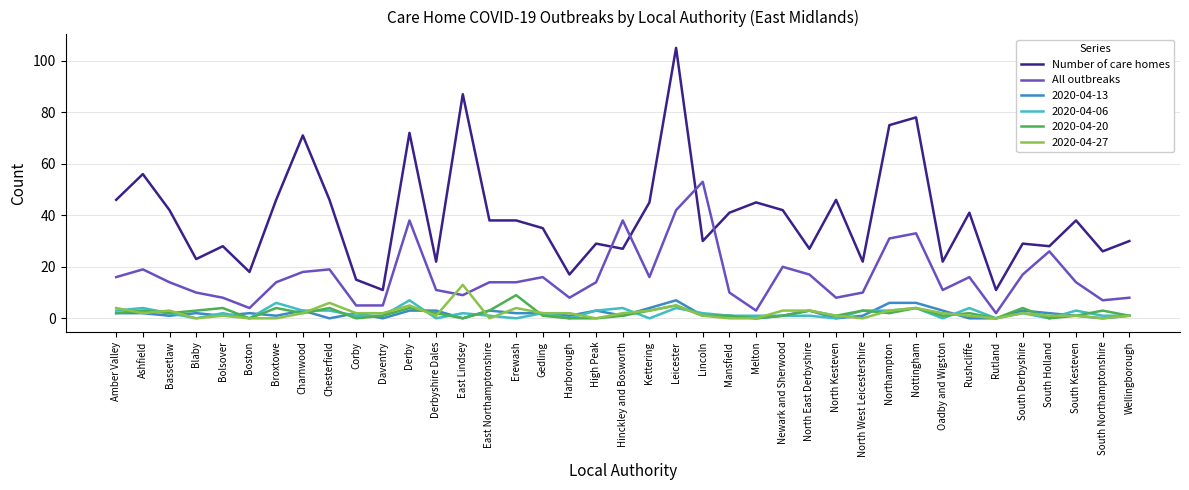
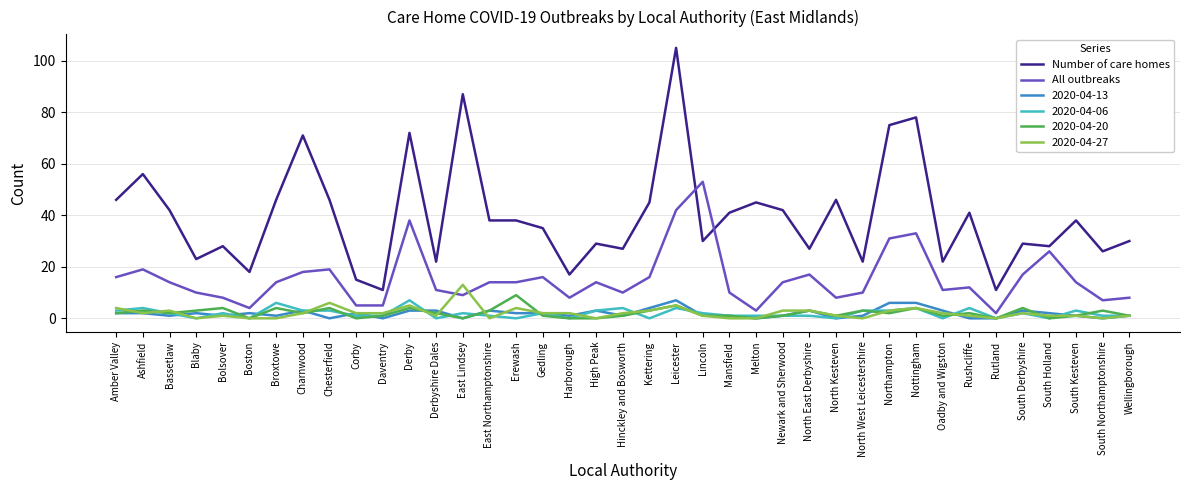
  {
    "Number of care homes": {
      "Amber Valley": 46,
      "Ashfield": 56,
      "Bassetlaw": 42,
      "Blaby": 23,
      "Bolsover": 28,
      "Boston": 18,
      "Broxtowe": 46,
      "Charnwood": 71,
      "Chesterfield": 46,
      "Corby": 15,
      "Daventry": 11,
      "Derby": 72,
      "Derbyshire Dales": 22,
      "East Lindsey": 87,
      "East Northamptonshire": 38,
      "Erewash": 38,
      "Gedling": 35,
      "Harborough": 17,
      "High Peak": 29,
      "Hinckley and Bosworth": 27,
      "Kettering": 45,
      "Leicester": 105,
      "Lincoln": 30,
      "Mansfield": 41,
      "Melton": 45,
      "Newark and Sherwood": 42,
      "North East Derbyshire": 27,
      "North Kesteven": 46,
      "North West Leicestershire": 22,
      "Northampton": 75,
      "Nottingham": 78,
      "Oadby and Wigston": 22,
      "Rushcliffe": 41,
      "Rutland": 11,
      "South Derbyshire": 29,
      "South Holland": 28,
      "South Kesteven": 38,
      "South Northamptonshire": 26,
      "Wellingborough": 30
    },
    "All outbreaks": {
      "Amber Valley": 16,
      "Ashfield": 19,
      "Bassetlaw": 14,
      "Blaby": 10,
      "Bolsover": 8,
      "Boston": 4,
      "Broxtowe": 14,
      "Charnwood": 18,
      "Chesterfield": 19,
      "Corby": 5,
      "Daventry": 5,
      "Derby": 38,
      "Derbyshire Dales": 11,
      "East Lindsey": 9,
      "East Northamptonshire": 14,
      "Erewash": 14,
      "Gedling": 16,
      "Harborough": 8,
      "High Peak": 14,
-     "Hinckley and Bosworth": 38,
+     "Hinckley and Bosworth": 10,
      "Kettering": 16,
      "Leicester": 42,
      "Lincoln": 53,
      "Mansfield": 10,
      "Melton": 3,
-     "Newark and Sherwood": 20,
+     "Newark and Sherwood": 14,
      "North East Derbyshire": 17,
      "North Kesteven": 8,
      "North West Leicestershire": 10,
      "Northampton": 31,
      "Nottingham": 33,
      "Oadby and Wigston": 11,
-     "Rushcliffe": 16,
+     "Rushcliffe": 12,
      "Rutland": 2,
      "South Derbyshire": 17,
      "South Holland": 26,
      "South Kesteven": 14,
      "South Northamptonshire": 7,
      "Wellingborough": 8
    },
    "2020-04-20": {
      "Ashfield": 3,
      "Blaby": 3,
      "Bolsover": 4,
      "Broxtowe": 4,
      "Chesterfield": 4,
      "Corby": 0,
      "Derby": 4,
      "Erewash": 9,
      "Northampton": 2,
      "South Derbyshire": 4,
      "South Northamptonshire": 3
    },
    "2020-04-27": {
      "Amber Valley": 4,
      "Bassetlaw": 3,
      "Broxtowe": 0,
      "Chesterfield": 6,
      "Derby": 5,
      "East Lindsey": 13,
      "East Northamptonshire": 0,
      "Erewash": 4,
      "Mansfield": 0,
      "Newark and Sherwood": 3,
      "North West Leicestershire": 0
    }
  }
